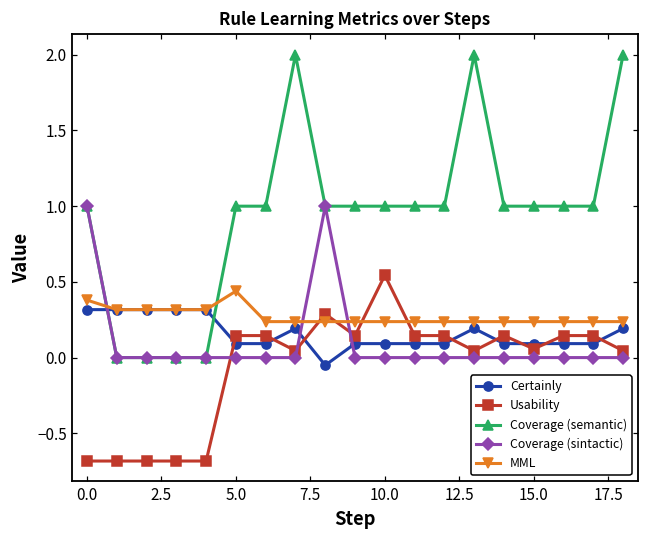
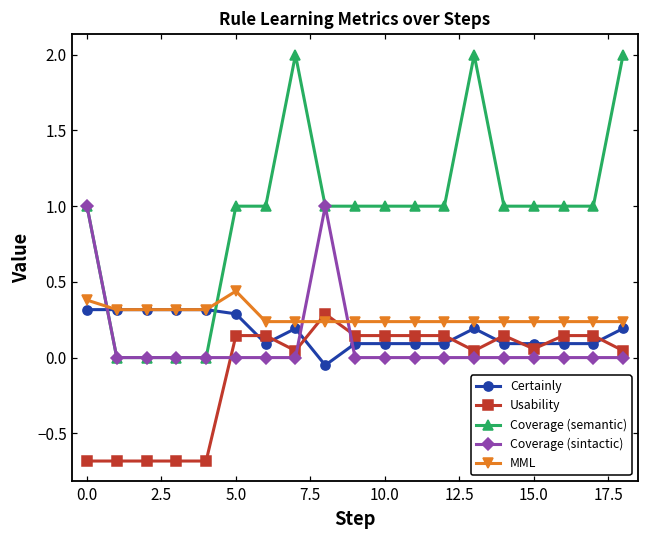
  {
    "Certainly": {
      "0.0": 0.32,
-     "5.0": 0.09,
+     "5.0": 0.29,
      "10.0": 0.09,
      "15.0": 0.09
    },
    "Usability": {
      "0.0": -0.68,
      "5.0": 0.15,
-     "10.0": 0.54,
+     "10.0": 0.15,
      "15.0": 0.06
    },
    "Coverage (semantic)": {
      "5.0": 1.00,
      "10.0": 1.00,
      "15.0": 1.00
    },
    "Coverage (sintactic)": {
      "5.0": 0.00,
      "10.0": 0.00,
      "15.0": 0.00
    },
    "MML": {
      "0.0": 0.38,
      "5.0": 0.44,
      "10.0": 0.24,
      "15.0": 0.24
    }
  }
